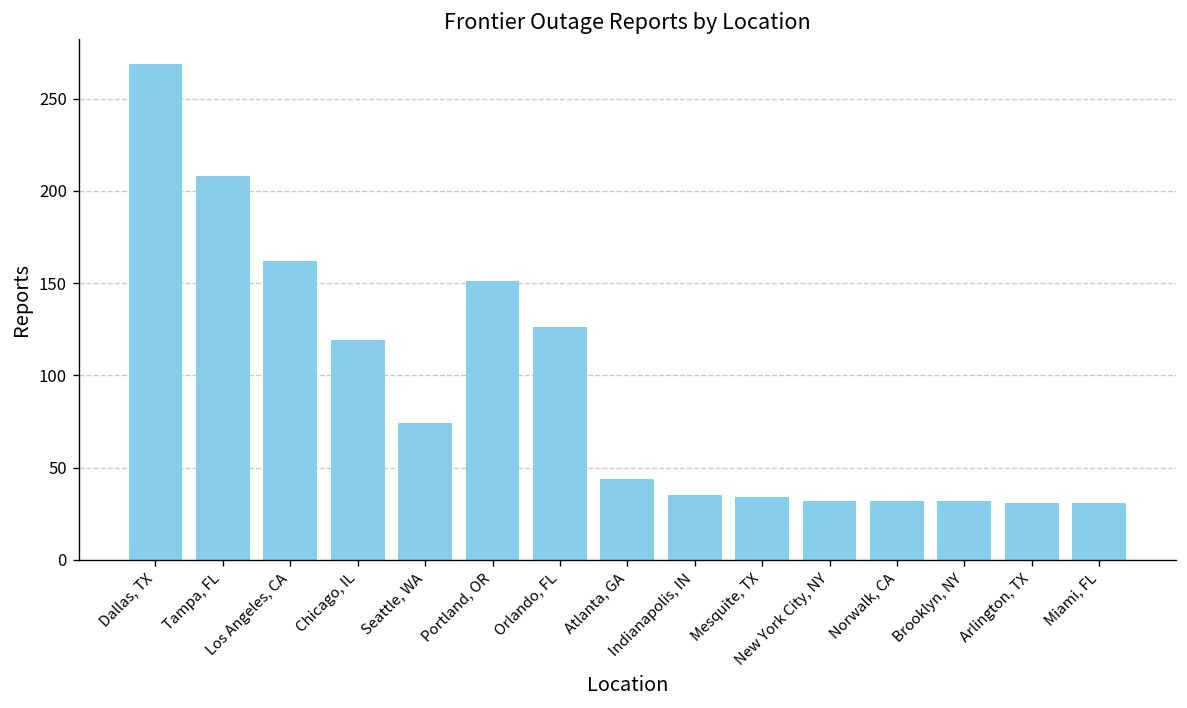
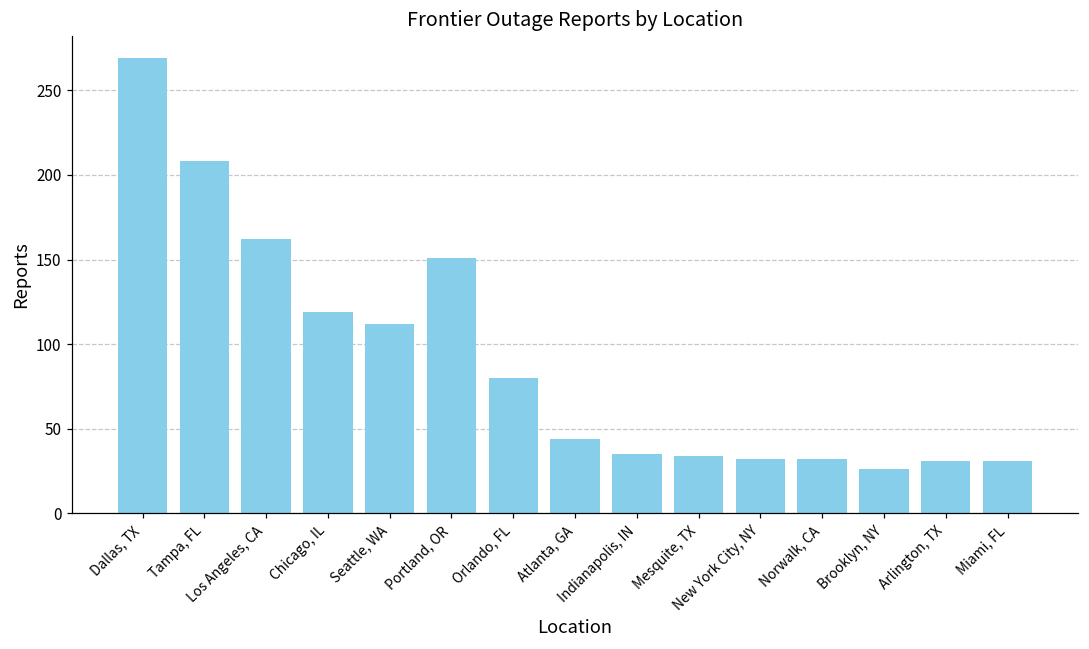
  {
    "Dallas, TX": 269,
    "Tampa, FL": 208,
    "Los Angeles, CA": 162,
    "Chicago, IL": 119,
-   "Seattle, WA": 74,
+   "Seattle, WA": 112,
    "Portland, OR": 151,
-   "Orlando, FL": 126,
+   "Orlando, FL": 80,
    "Atlanta, GA": 44,
    "Indianapolis, IN": 35,
    "Mesquite, TX": 34,
    "New York City, NY": 32,
    "Norwalk, CA": 32,
-   "Brooklyn, NY": 32,
+   "Brooklyn, NY": 26,
    "Arlington, TX": 31,
    "Miami, FL": 31
  }
